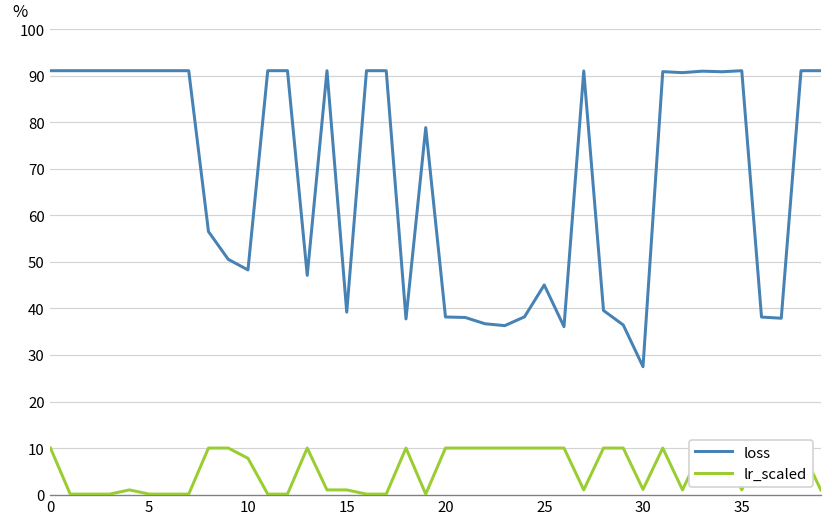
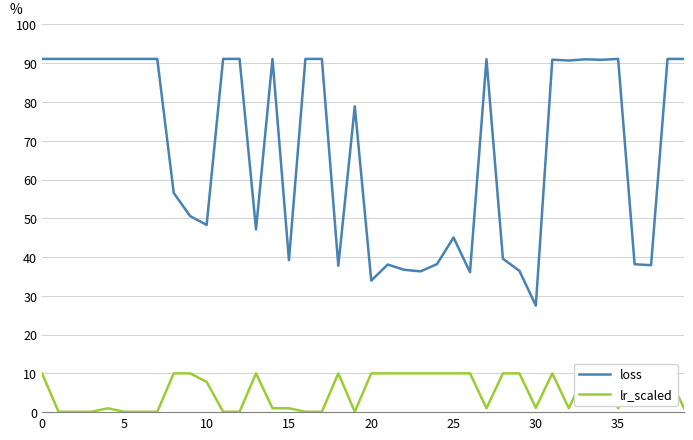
  {
    "loss": {
      "0": 91,
      "5": 91,
      "10": 48,
      "15": 39,
-     "20": 38,
+     "20": 34,
      "25": 45,
      "30": 27,
      "35": 91
    },
    "lr_scaled": {
      "0": 10,
      "5": 0,
      "10": 8,
      "15": 1,
      "20": 10,
      "25": 10,
      "30": 1,
      "35": 1
    }
  }
